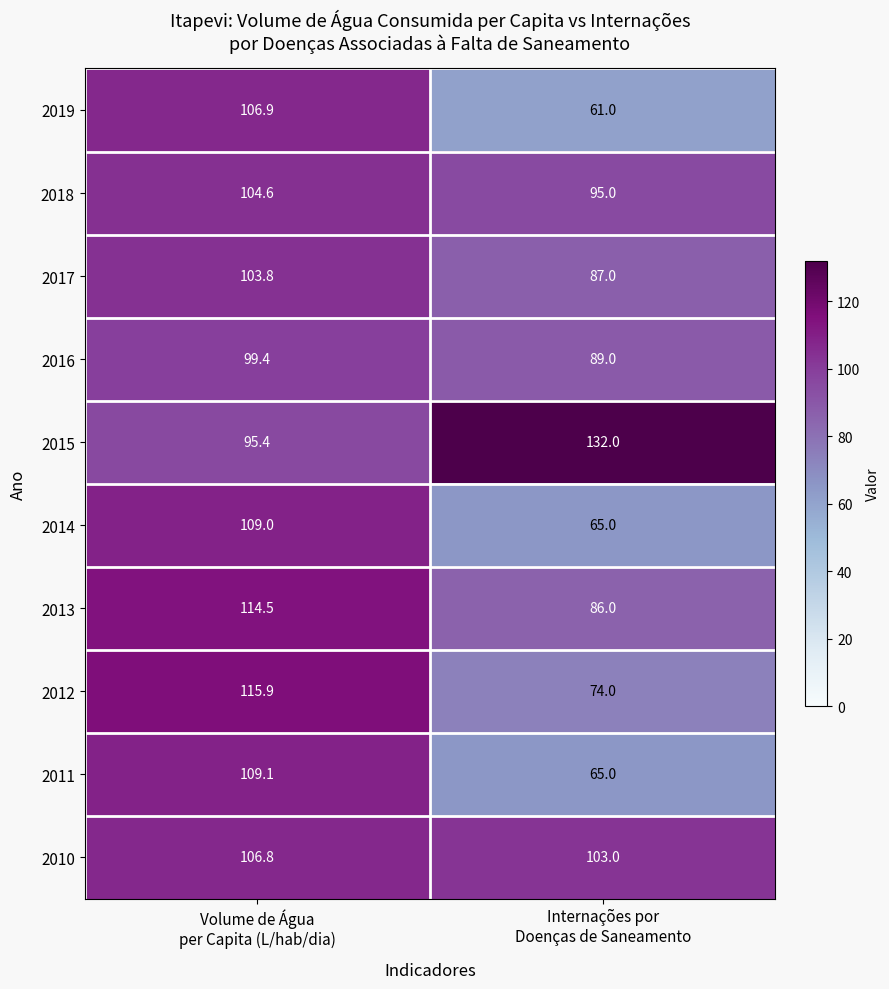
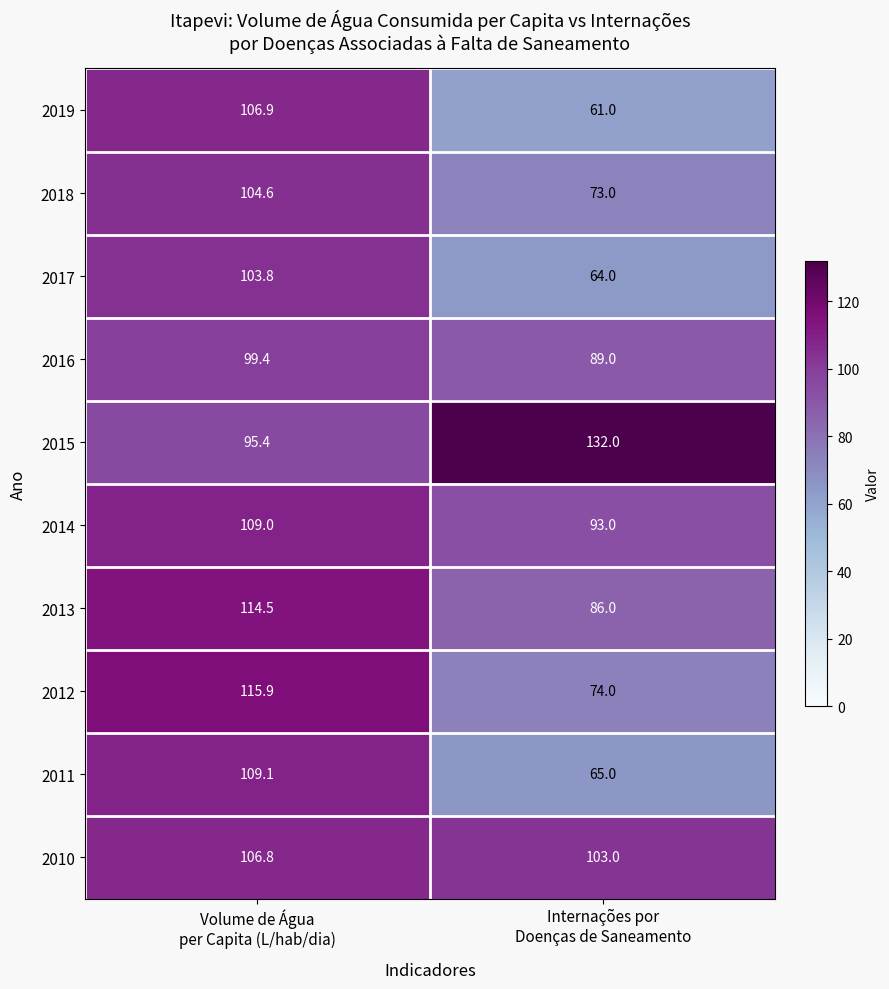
  {
    "2019": {
      "Volume de Água per Capita (L/hab/dia)": 106.9,
      "Internações por Doenças de Saneamento": 61.0
    },
    "2018": {
      "Volume de Água per Capita (L/hab/dia)": 104.6,
-     "Internações por Doenças de Saneamento": 95.0
+     "Internações por Doenças de Saneamento": 73.0
    },
    "2017": {
      "Volume de Água per Capita (L/hab/dia)": 103.8,
-     "Internações por Doenças de Saneamento": 87.0
+     "Internações por Doenças de Saneamento": 64.0
    },
    "2016": {
      "Volume de Água per Capita (L/hab/dia)": 99.4,
      "Internações por Doenças de Saneamento": 89.0
    },
    "2015": {
      "Volume de Água per Capita (L/hab/dia)": 95.4,
      "Internações por Doenças de Saneamento": 132.0
    },
    "2014": {
      "Volume de Água per Capita (L/hab/dia)": 109.0,
-     "Internações por Doenças de Saneamento": 65.0
+     "Internações por Doenças de Saneamento": 93.0
    },
    "2013": {
      "Volume de Água per Capita (L/hab/dia)": 114.5,
      "Internações por Doenças de Saneamento": 86.0
    },
    "2012": {
      "Volume de Água per Capita (L/hab/dia)": 115.9,
      "Internações por Doenças de Saneamento": 74.0
    },
    "2011": {
      "Volume de Água per Capita (L/hab/dia)": 109.1,
      "Internações por Doenças de Saneamento": 65.0
    },
    "2010": {
      "Volume de Água per Capita (L/hab/dia)": 106.8,
      "Internações por Doenças de Saneamento": 103.0
    }
  }
